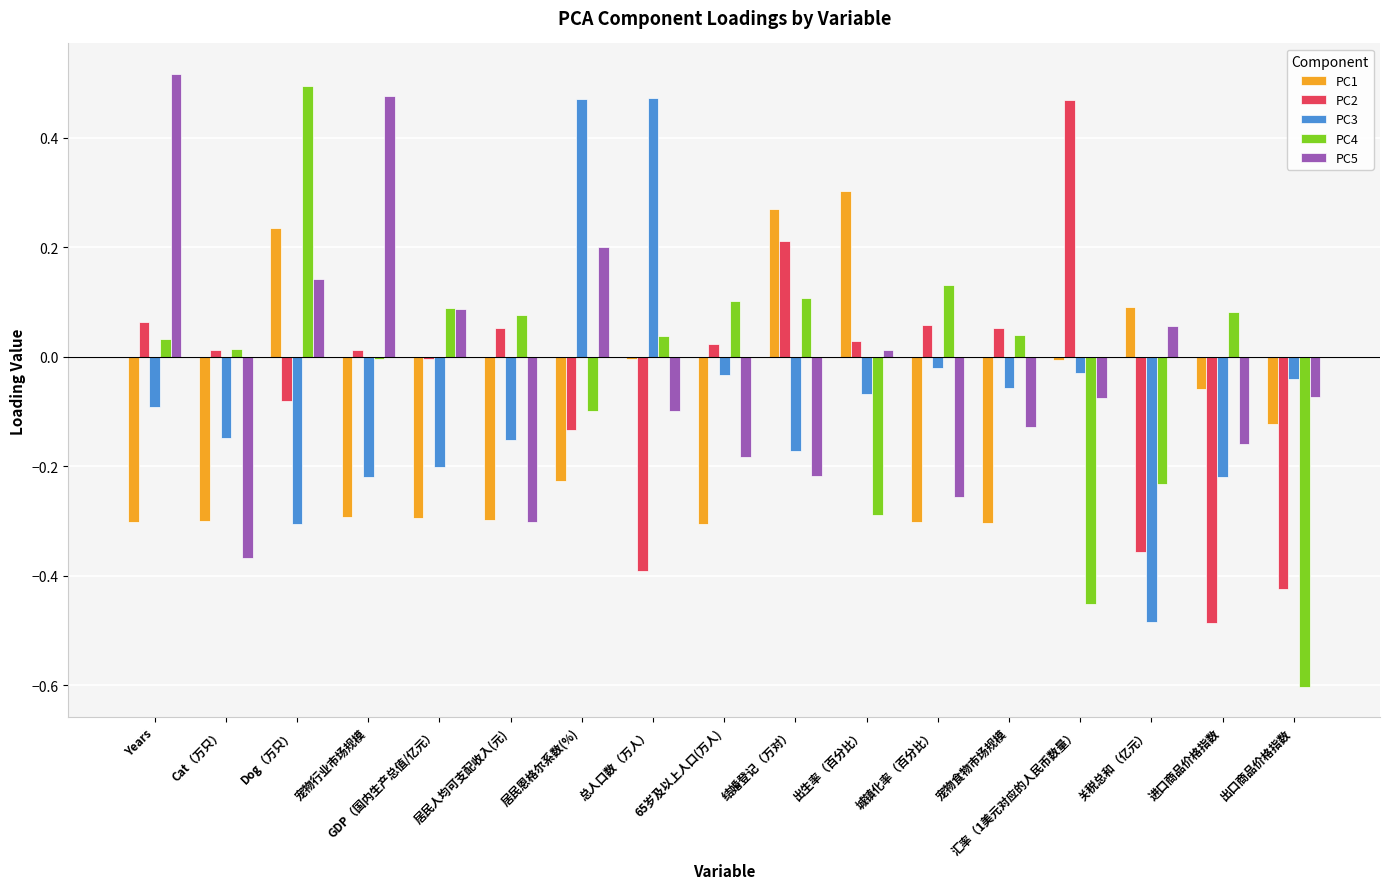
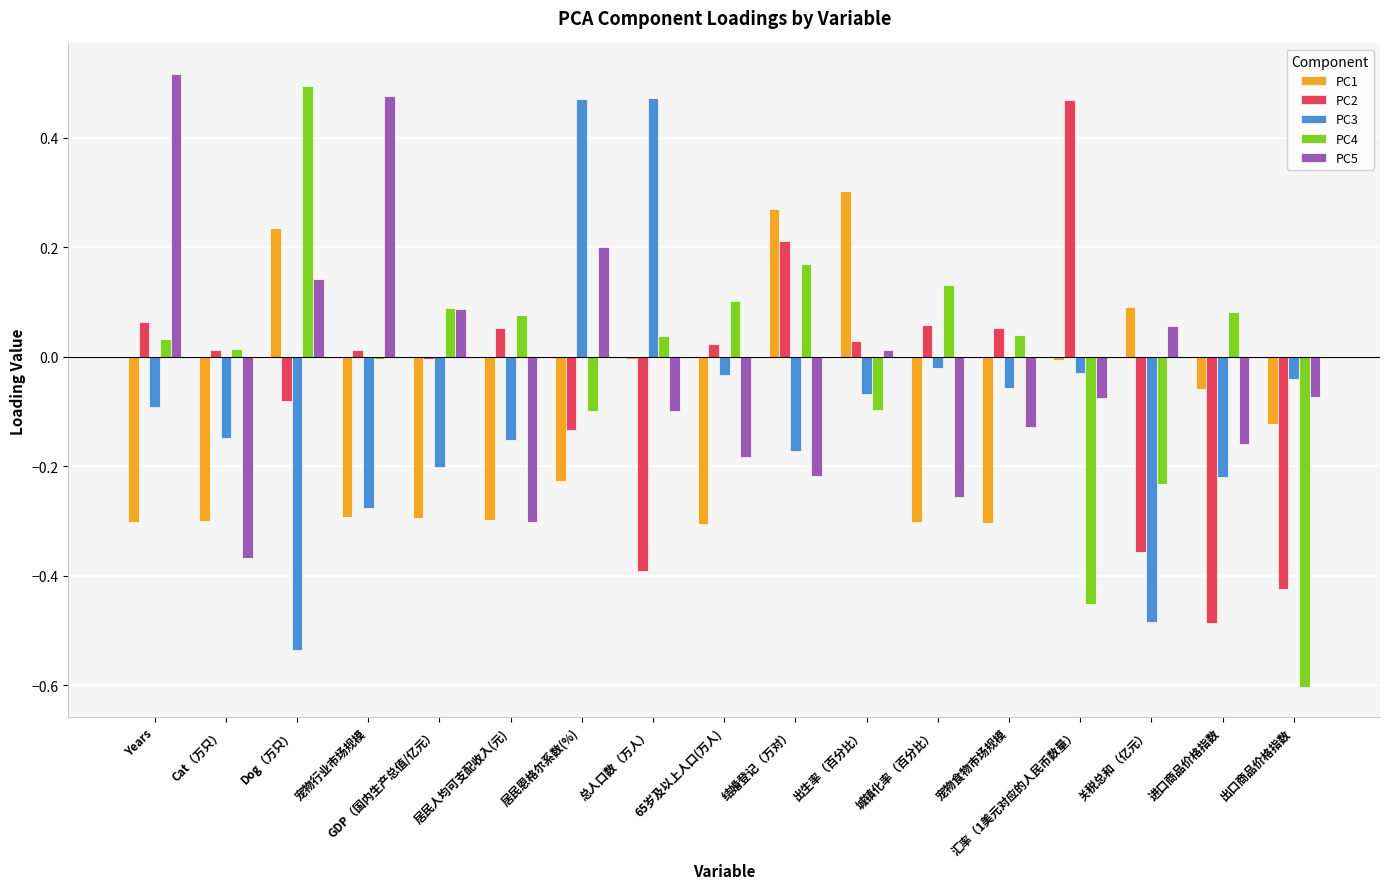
  {
    "PC1": {
      "Years": -0.30,
      "Cat（万只）": -0.30,
      "Dog（万只）": 0.24,
      "宠物行业市场规模": -0.29,
      "GDP（国内生产总值/亿元）": -0.29,
      "居民人均可支配收入(元)": -0.30,
      "居民恩格尔系数(%)": -0.23,
      "65岁及以上人口(万人)": -0.30,
      "结婚登记（万对）": 0.27,
      "出生率（百分比）": 0.30,
      "城镇化率（百分比）": -0.30,
      "宠物食物市场规模": -0.30,
      "汇率（1美元对应的人民币数量）": -0.01,
      "关税总和（亿元）": 0.09,
      "进口商品价格指数": -0.06,
      "出口商品价格指数": -0.12
    },
    "PC2": {
      "Years": 0.06,
      "Cat（万只）": 0.01,
      "Dog（万只）": -0.08,
      "宠物行业市场规模": 0.01,
      "居民人均可支配收入(元)": 0.05,
      "居民恩格尔系数(%)": -0.13,
      "总人口数（万人）": -0.39,
      "65岁及以上人口(万人)": 0.02,
      "结婚登记（万对）": 0.21,
      "出生率（百分比）": 0.03,
      "城镇化率（百分比）": 0.06,
      "宠物食物市场规模": 0.05,
      "汇率（1美元对应的人民币数量）": 0.47,
      "关税总和（亿元）": -0.36,
      "进口商品价格指数": -0.49,
      "出口商品价格指数": -0.42
    },
    "PC3": {
      "Years": -0.09,
      "Cat（万只）": -0.15,
-     "Dog（万只）": -0.31,
-     "宠物行业市场规模": -0.22,
+     "Dog（万只）": -0.54,
+     "宠物行业市场规模": -0.28,
      "GDP（国内生产总值/亿元）": -0.20,
      "居民人均可支配收入(元)": -0.15,
      "居民恩格尔系数(%)": 0.47,
      "总人口数（万人）": 0.47,
      "65岁及以上人口(万人)": -0.03,
      "结婚登记（万对）": -0.17,
      "出生率（百分比）": -0.07,
      "城镇化率（百分比）": -0.02,
      "宠物食物市场规模": -0.06,
      "汇率（1美元对应的人民币数量）": -0.03,
      "关税总和（亿元）": -0.48,
      "进口商品价格指数": -0.22,
      "出口商品价格指数": -0.04
    },
    "PC4": {
      "Years": 0.03,
      "Cat（万只）": 0.02,
      "Dog（万只）": 0.50,
      "GDP（国内生产总值/亿元）": 0.09,
      "居民人均可支配收入(元)": 0.08,
      "居民恩格尔系数(%)": -0.10,
      "总人口数（万人）": 0.04,
      "65岁及以上人口(万人)": 0.10,
-     "结婚登记（万对）": 0.11,
-     "出生率（百分比）": -0.29,
+     "结婚登记（万对）": 0.17,
+     "出生率（百分比）": -0.10,
      "城镇化率（百分比）": 0.13,
      "宠物食物市场规模": 0.04,
      "汇率（1美元对应的人民币数量）": -0.45,
      "关税总和（亿元）": -0.23,
      "进口商品价格指数": 0.08,
      "出口商品价格指数": -0.60
    },
    "PC5": {
      "Years": 0.52,
      "Cat（万只）": -0.37,
      "Dog（万只）": 0.14,
      "宠物行业市场规模": 0.48,
      "GDP（国内生产总值/亿元）": 0.09,
      "居民人均可支配收入(元)": -0.30,
      "居民恩格尔系数(%)": 0.20,
      "总人口数（万人）": -0.10,
      "65岁及以上人口(万人)": -0.18,
      "结婚登记（万对）": -0.22,
      "出生率（百分比）": 0.01,
      "城镇化率（百分比）": -0.26,
      "宠物食物市场规模": -0.13,
      "汇率（1美元对应的人民币数量）": -0.07,
      "关税总和（亿元）": 0.06,
      "进口商品价格指数": -0.16,
      "出口商品价格指数": -0.07
    }
  }
